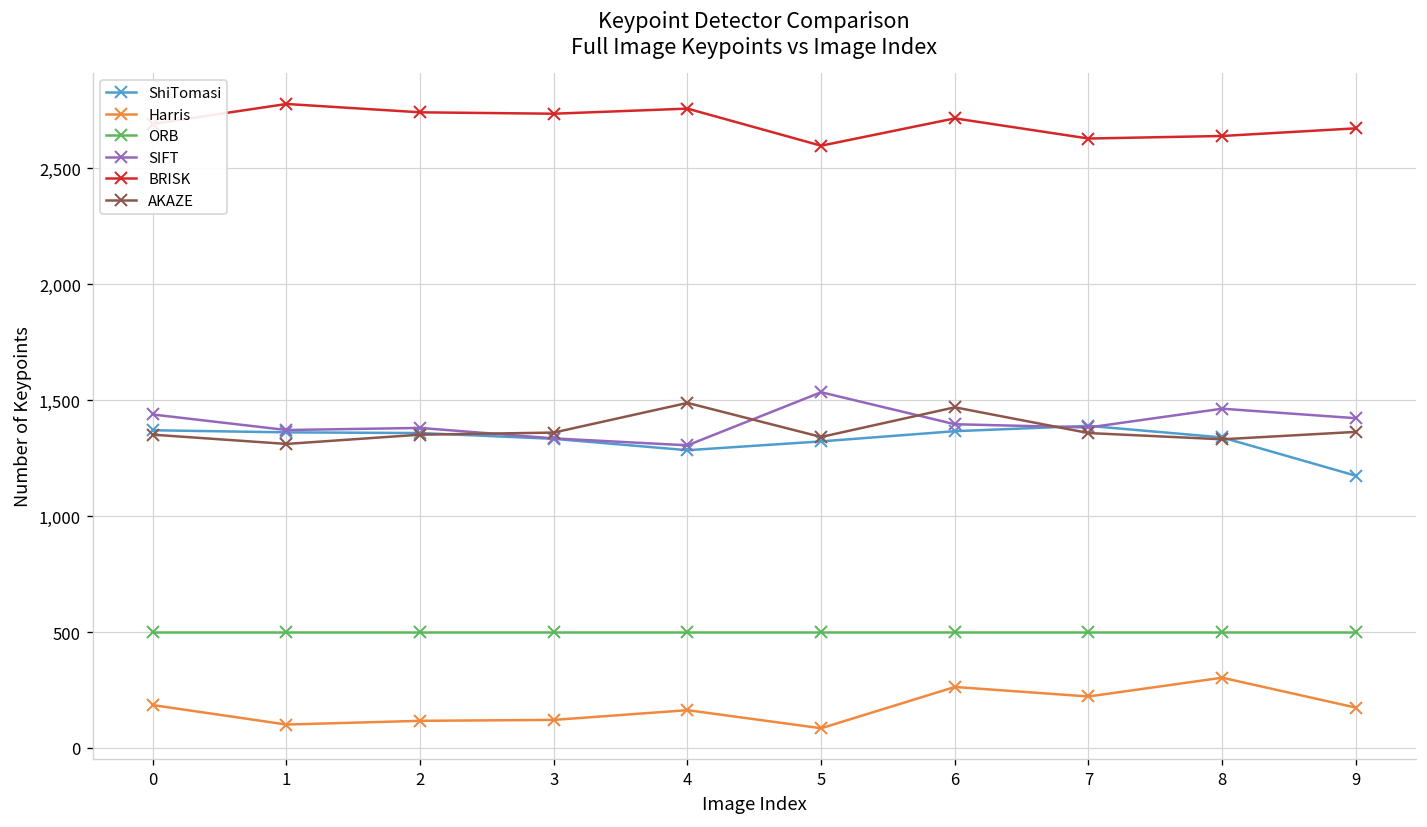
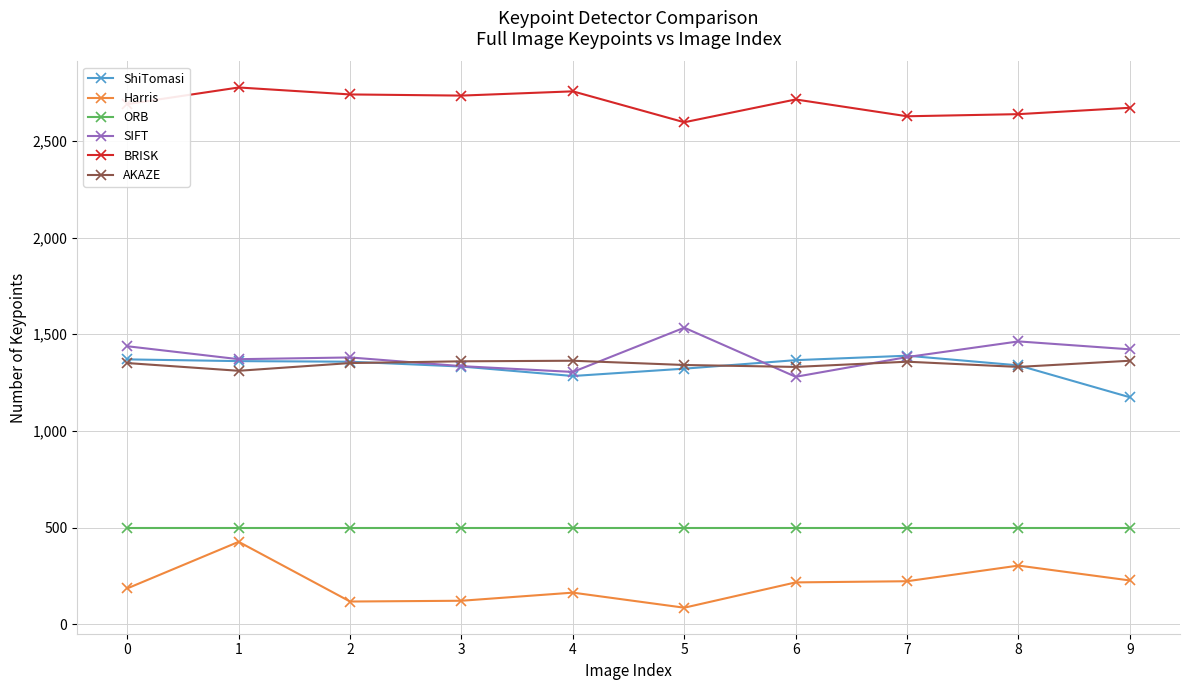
  {
    "ShiTomasi": {
      "0": "1,370",
      "4": "1,280",
      "5": "1,320",
      "6": "1,370",
      "9": "1,170"
    },
    "Harris": {
      "0": "190",
-     "1": "100",
+     "1": "430",
      "2": "120",
      "3": "120",
      "4": "160",
      "5": "90",
-     "6": "260",
+     "6": "220",
      "7": "220",
      "8": "300",
-     "9": "170"
+     "9": "230"
    },
    "ORB": {
      "0": "500",
      "1": "500",
      "2": "500",
      "3": "500",
      "4": "500",
      "5": "500",
      "6": "500",
      "7": "500",
      "8": "500",
      "9": "500"
    },
    "SIFT": {
      "0": "1,440",
      "2": "1,380",
      "4": "1,310",
      "5": "1,530",
-     "6": "1,400",
+     "6": "1,280",
      "8": "1,460",
      "9": "1,420"
    },
    "BRISK": {
      "1": "2,780",
      "2": "2,740",
      "3": "2,740",
      "4": "2,760",
      "5": "2,600",
      "6": "2,720",
      "7": "2,630",
      "8": "2,640",
      "9": "2,670"
    },
    "AKAZE": {
      "0": "1,350",
      "1": "1,310",
      "3": "1,360",
-     "4": "1,490",
+     "4": "1,360",
      "5": "1,340",
-     "6": "1,470",
+     "6": "1,330",
      "7": "1,360",
      "9": "1,360"
    }
  }
